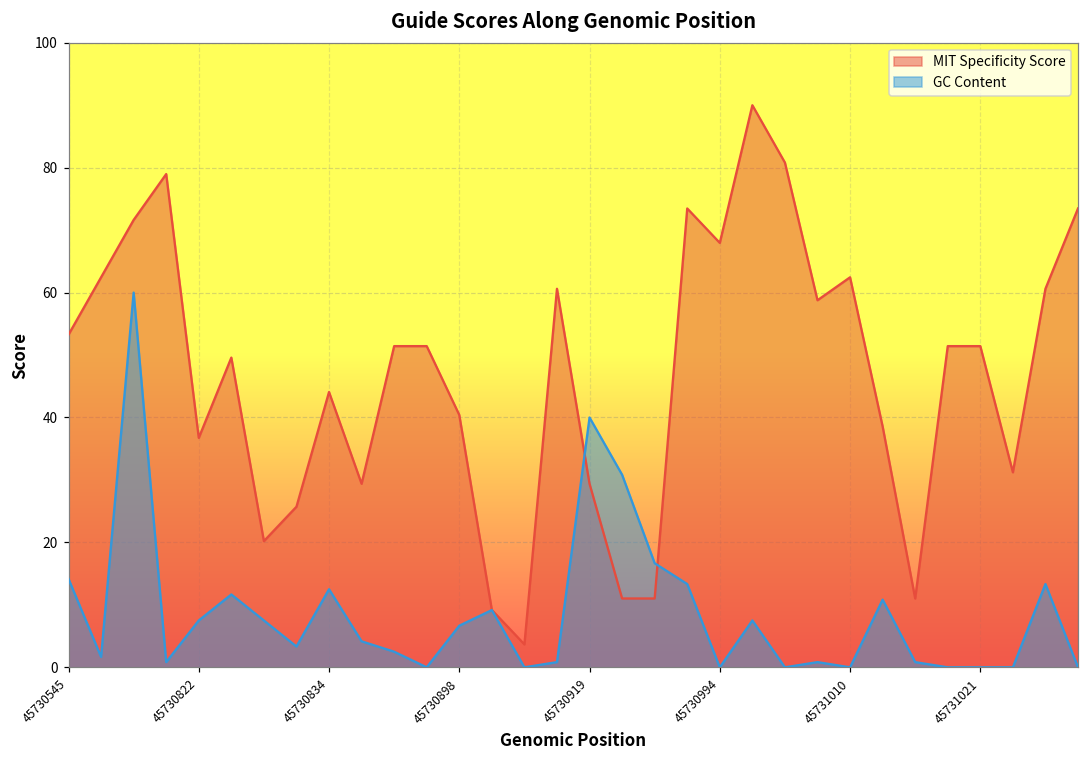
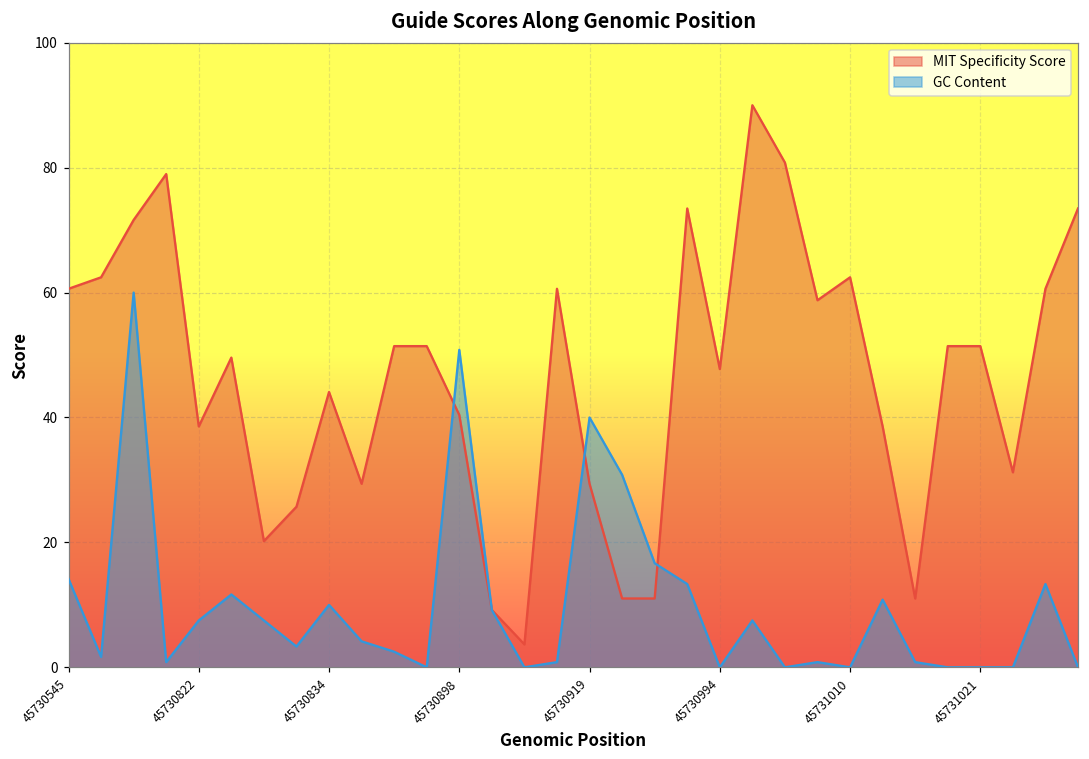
  {
    "MIT Specificity Score": {
-     "45730545": 53,
-     "45730822": 37,
+     "45730545": 61,
+     "45730822": 39,
      "45730834": 44,
      "45730898": 40,
      "45730919": 29,
-     "45730994": 68,
+     "45730994": 48,
      "45731010": 62,
      "45731021": 51
    },
    "GC Content": {
      "45730545": 14,
      "45730822": 8,
-     "45730834": 13,
-     "45730898": 7,
+     "45730834": 10,
+     "45730898": 51,
      "45730919": 40,
      "45730994": 0,
      "45731010": 0,
      "45731021": 0
    }
  }
